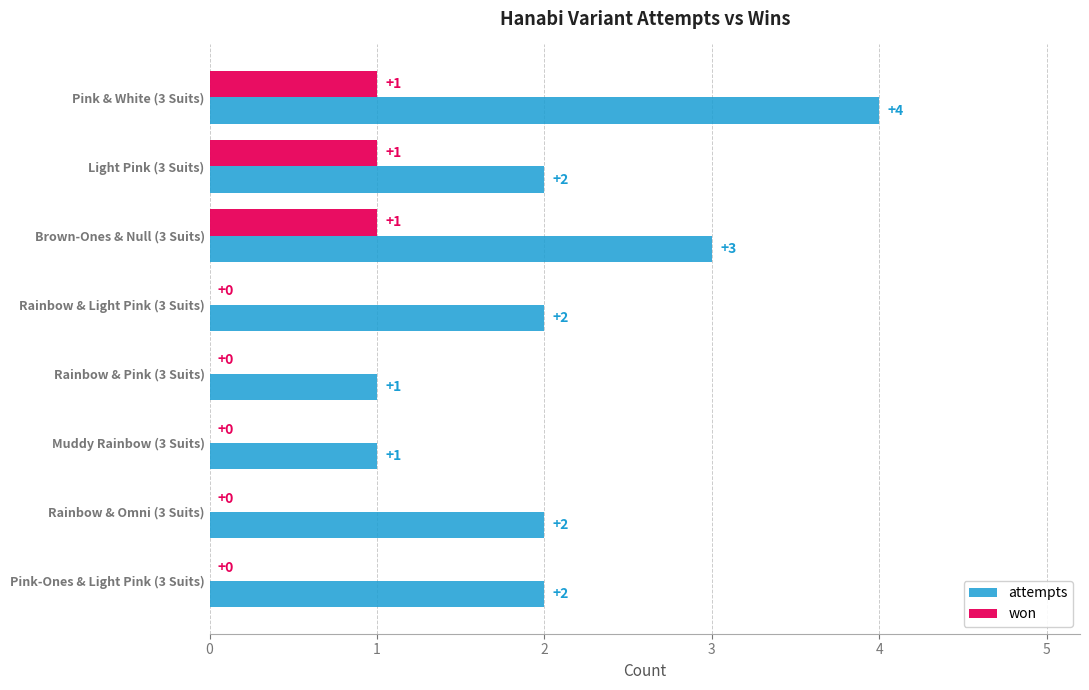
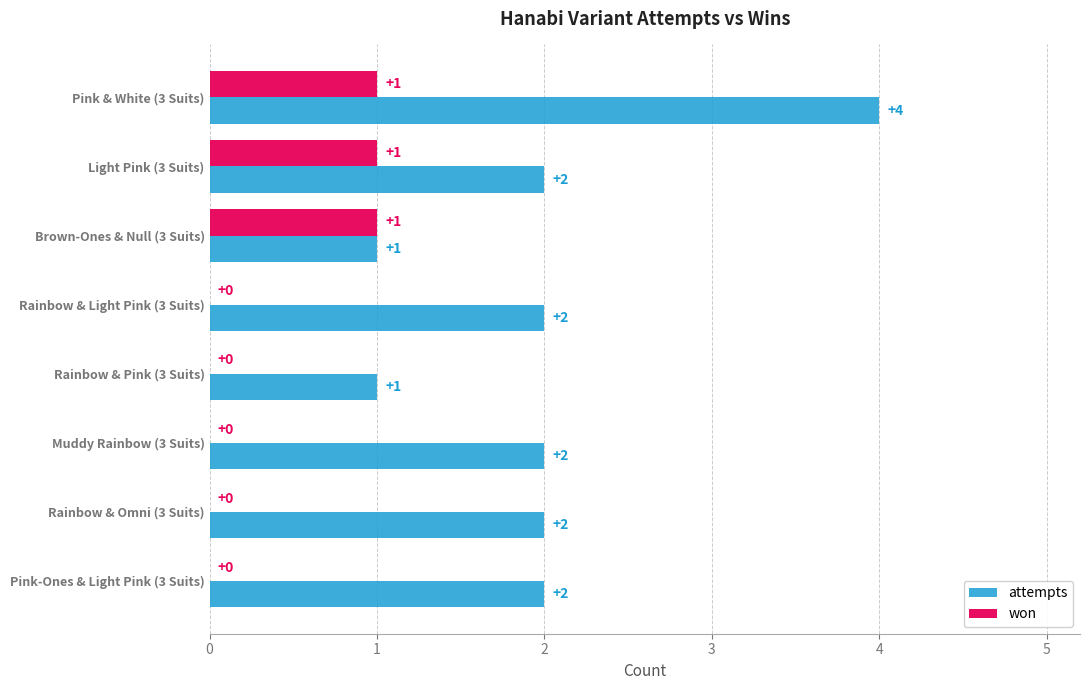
  {
    "attempts": {
      "Pink & White (3 Suits)": "+4",
      "Light Pink (3 Suits)": "+2",
-     "Brown-Ones & Null (3 Suits)": "+3",
+     "Brown-Ones & Null (3 Suits)": "+1",
      "Rainbow & Light Pink (3 Suits)": "+2",
      "Rainbow & Pink (3 Suits)": "+1",
-     "Muddy Rainbow (3 Suits)": "+1",
+     "Muddy Rainbow (3 Suits)": "+2",
      "Rainbow & Omni (3 Suits)": "+2",
      "Pink-Ones & Light Pink (3 Suits)": "+2"
    },
    "won": {
      "Pink & White (3 Suits)": "+1",
      "Light Pink (3 Suits)": "+1",
      "Brown-Ones & Null (3 Suits)": "+1",
      "Rainbow & Light Pink (3 Suits)": "+0",
      "Rainbow & Pink (3 Suits)": "+0",
      "Muddy Rainbow (3 Suits)": "+0",
      "Rainbow & Omni (3 Suits)": "+0",
      "Pink-Ones & Light Pink (3 Suits)": "+0"
    }
  }
